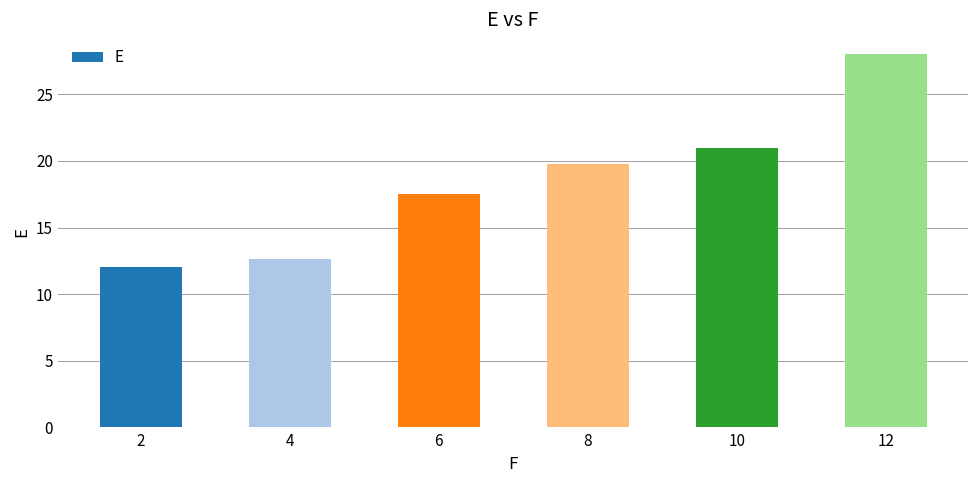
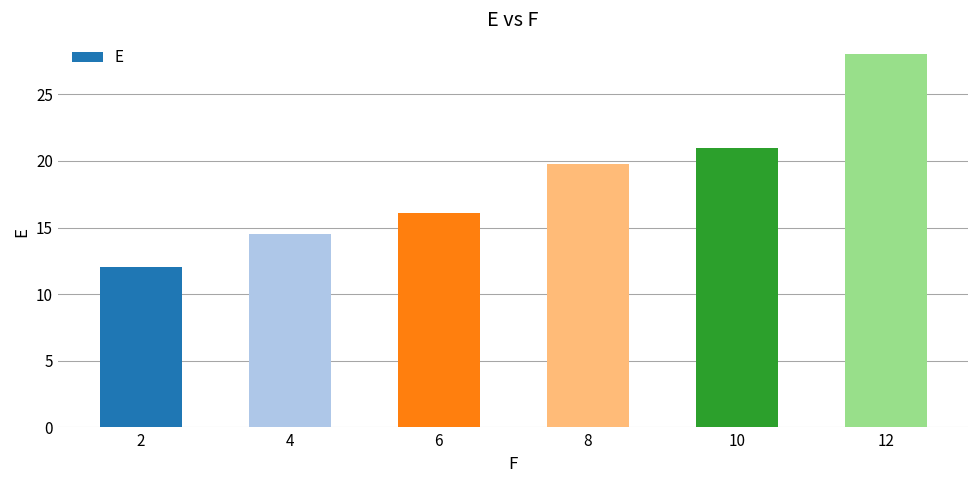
  {
    "2": 12.0,
-   "4": 12.6,
-   "6": 17.5,
+   "4": 14.5,
+   "6": 16.1,
    "8": 19.8,
    "10": 21.0,
    "12": 28.0
  }
